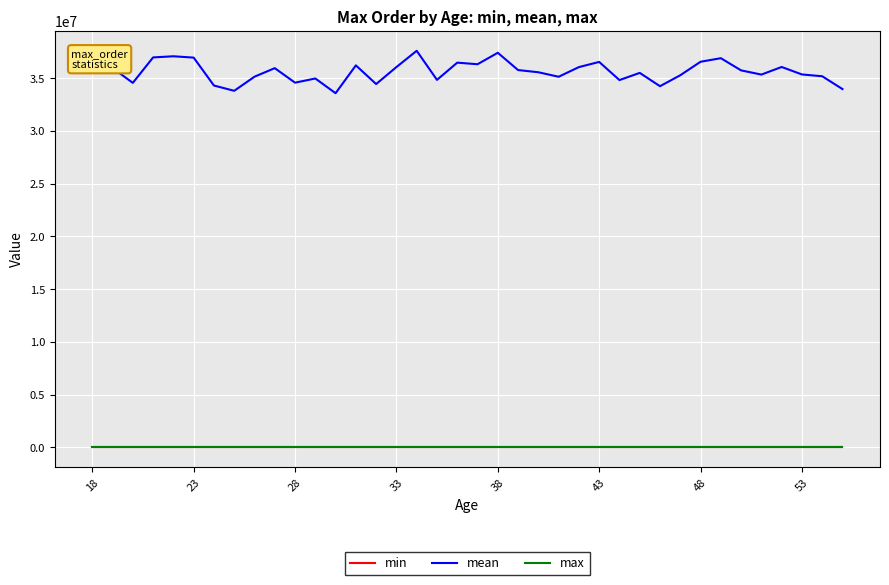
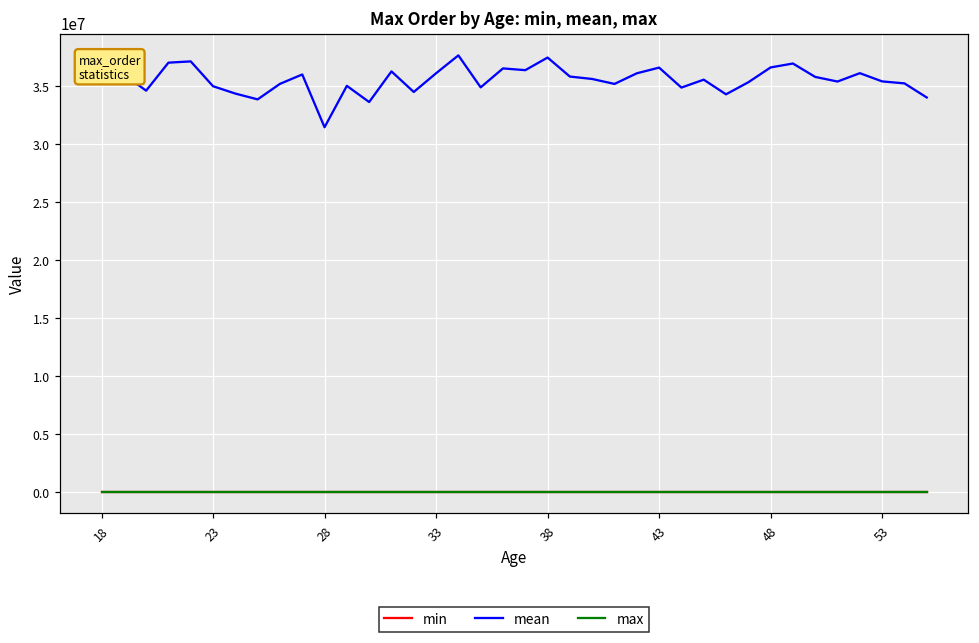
  {
    "max": {
      "18": 0,
      "23": 0,
      "28": 0,
      "33": 0,
      "38": 0,
      "43": 0,
      "48": 0,
      "53": 0
    },
    "mean": {
-     "23": 37000000,
-     "28": 34600000,
+     "23": 35000000,
+     "28": 31400000,
      "33": 36100000,
      "38": 37400000,
      "43": 36600000,
      "48": 36600000,
      "53": 35400000
    }
  }
